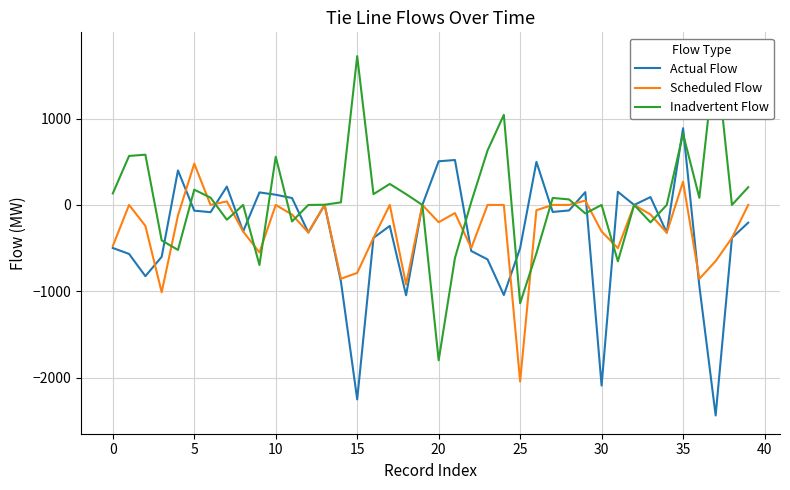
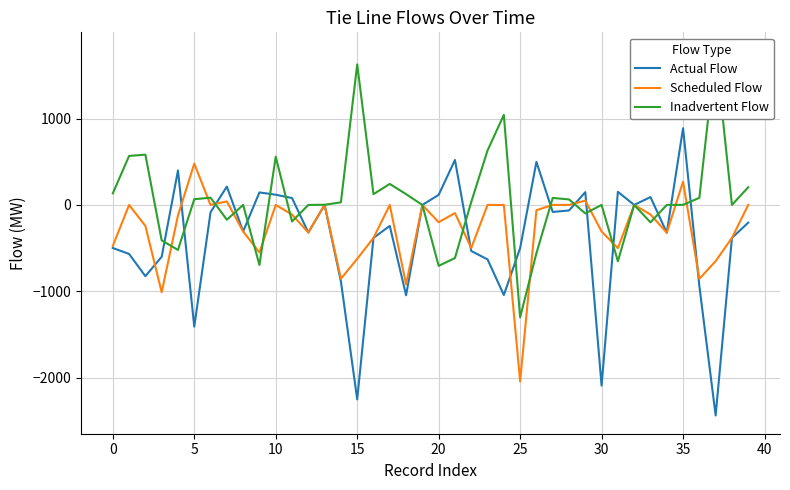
  {
    "Actual Flow": {
-     "5": -100,
+     "5": -1400,
      "10": 100,
      "15": -2300,
-     "20": 500,
+     "20": 100,
      "25": -500,
      "30": -2100,
      "35": 900
    },
    "Scheduled Flow": {
      "5": 500,
      "10": 0,
-     "15": -800,
+     "15": -600,
      "20": -200,
      "25": -2000,
      "30": -300,
      "35": 300
    },
    "Inadvertent Flow": {
      "0": 100,
-     "5": 200,
+     "5": 100,
      "10": 600,
-     "15": 1700,
-     "20": -1800,
-     "25": -1100,
+     "15": 1600,
+     "20": -700,
+     "25": -1300,
      "30": 0,
-     "35": 800
+     "35": 0
    }
  }
